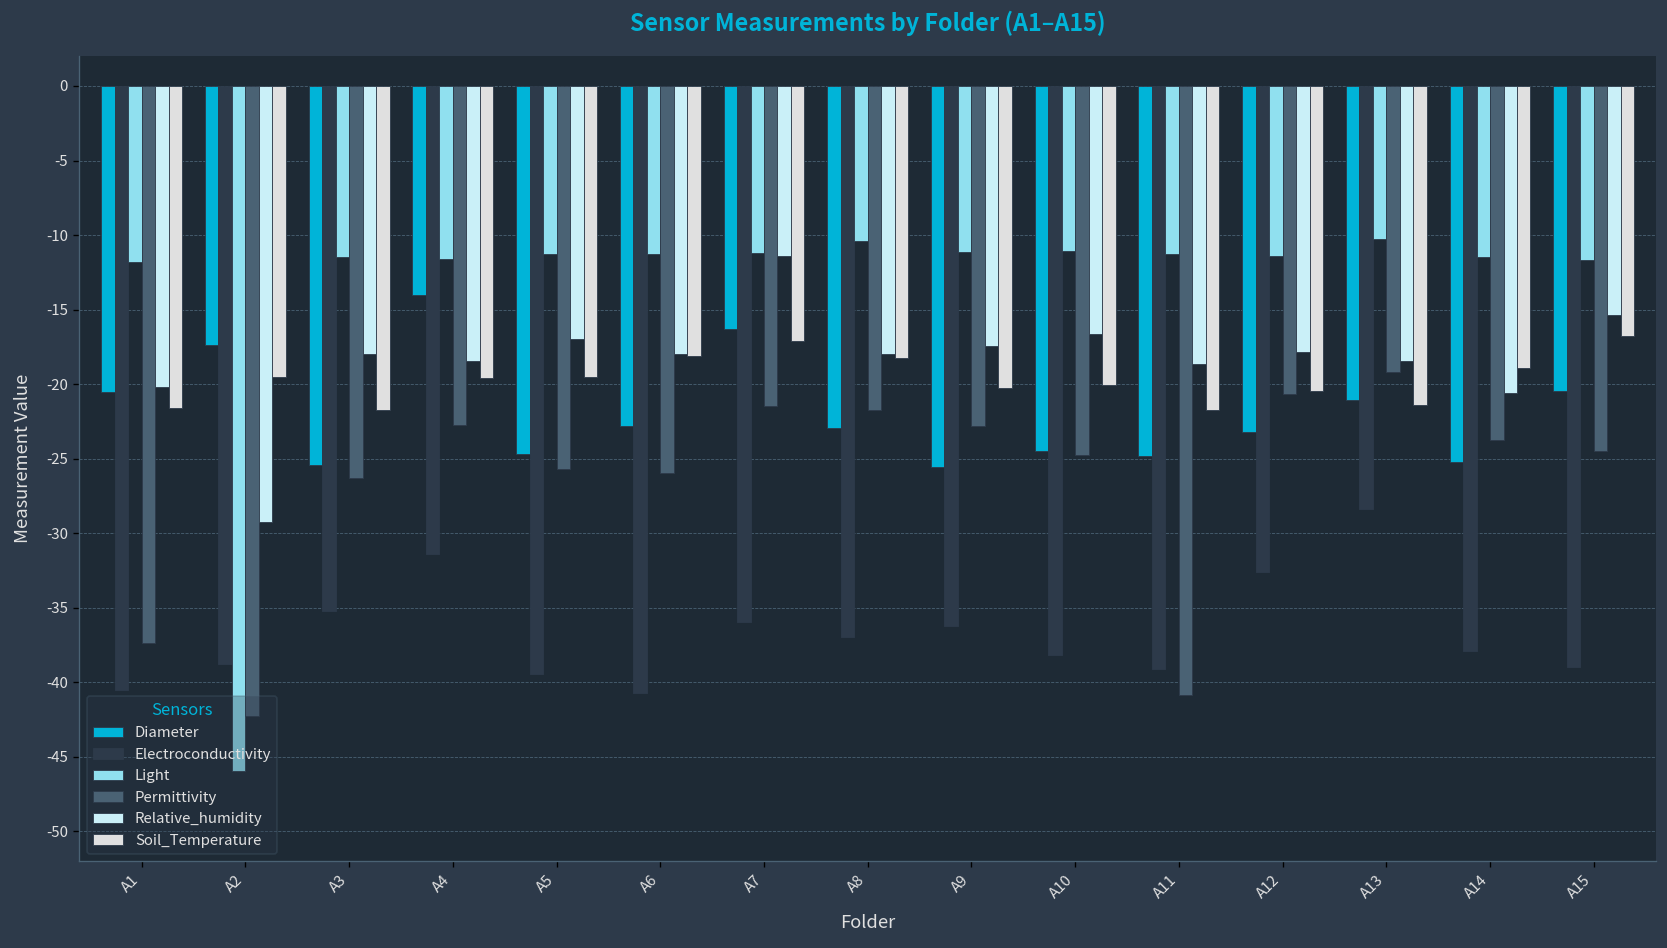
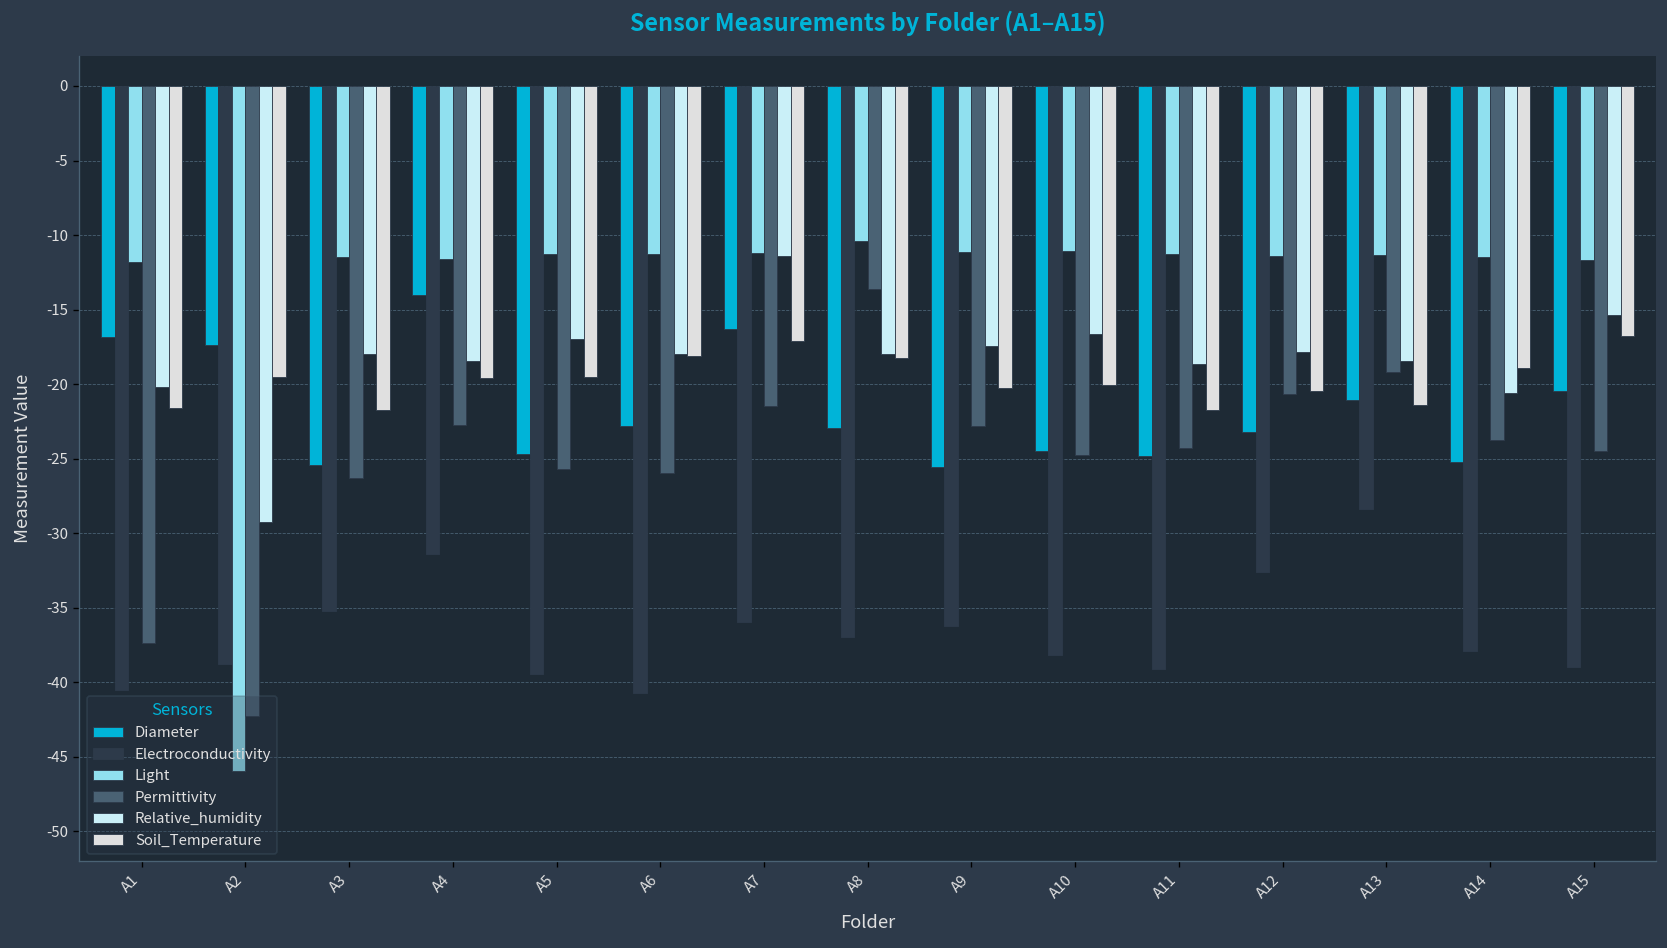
  {
    "Diameter": {
-     "A1": -20.5,
+     "A1": -16.9,
      "A2": -17.4,
      "A3": -25.4,
      "A4": -14.0,
      "A5": -24.7,
      "A6": -22.8,
      "A7": -16.3,
      "A8": -22.9,
      "A9": -25.6,
      "A10": -24.5,
      "A11": -24.8,
      "A12": -23.2,
      "A13": -21.1,
      "A14": -25.2,
      "A15": -20.5
    },
    "Electroconductivity": {
      "A2": -38.8,
      "A3": -35.2,
      "A4": -31.4,
      "A5": -39.4,
      "A6": -40.7,
      "A7": -35.9,
      "A8": -37.0,
      "A9": -36.2,
      "A10": -38.2,
      "A11": -39.1,
      "A12": -32.6,
      "A13": -28.3,
      "A14": -37.9,
      "A15": -38.9
    },
    "Light": {
      "A1": -11.8,
      "A3": -11.4,
      "A4": -11.6,
      "A5": -11.3,
      "A6": -11.3,
      "A7": -11.2,
      "A8": -10.4,
      "A9": -11.2,
      "A10": -11.1,
      "A11": -11.3,
      "A12": -11.4,
-     "A13": -10.3,
+     "A13": -11.3,
      "A14": -11.5,
      "A15": -11.7
    },
    "Permittivity": {
      "A1": -37.4,
      "A3": -26.3,
      "A4": -22.7,
      "A5": -25.7,
      "A6": -25.9,
      "A7": -21.5,
-     "A8": -21.7,
+     "A8": -13.6,
      "A9": -22.8,
      "A10": -24.8,
-     "A11": -40.9,
+     "A11": -24.3,
      "A12": -20.7,
      "A13": -19.2,
      "A14": -23.8,
      "A15": -24.5
    }
  }
